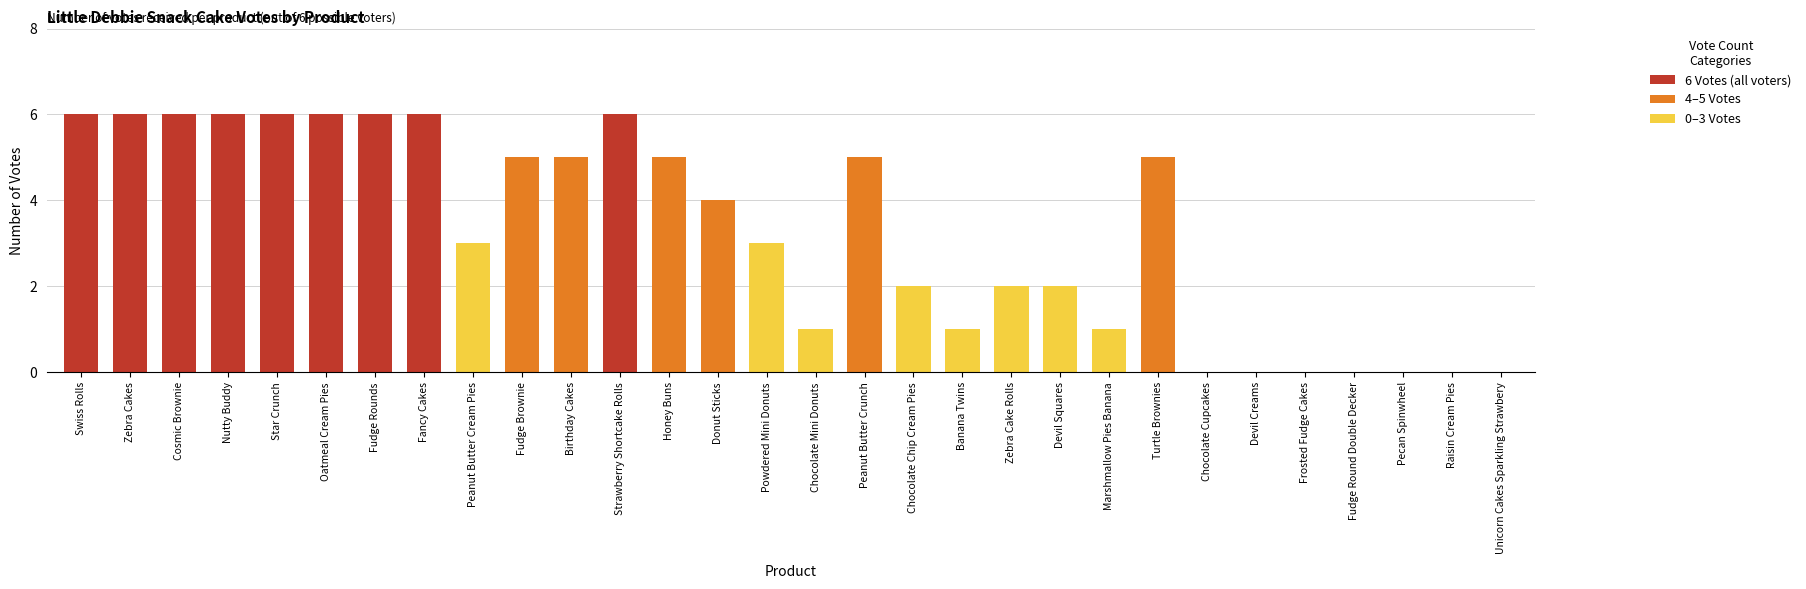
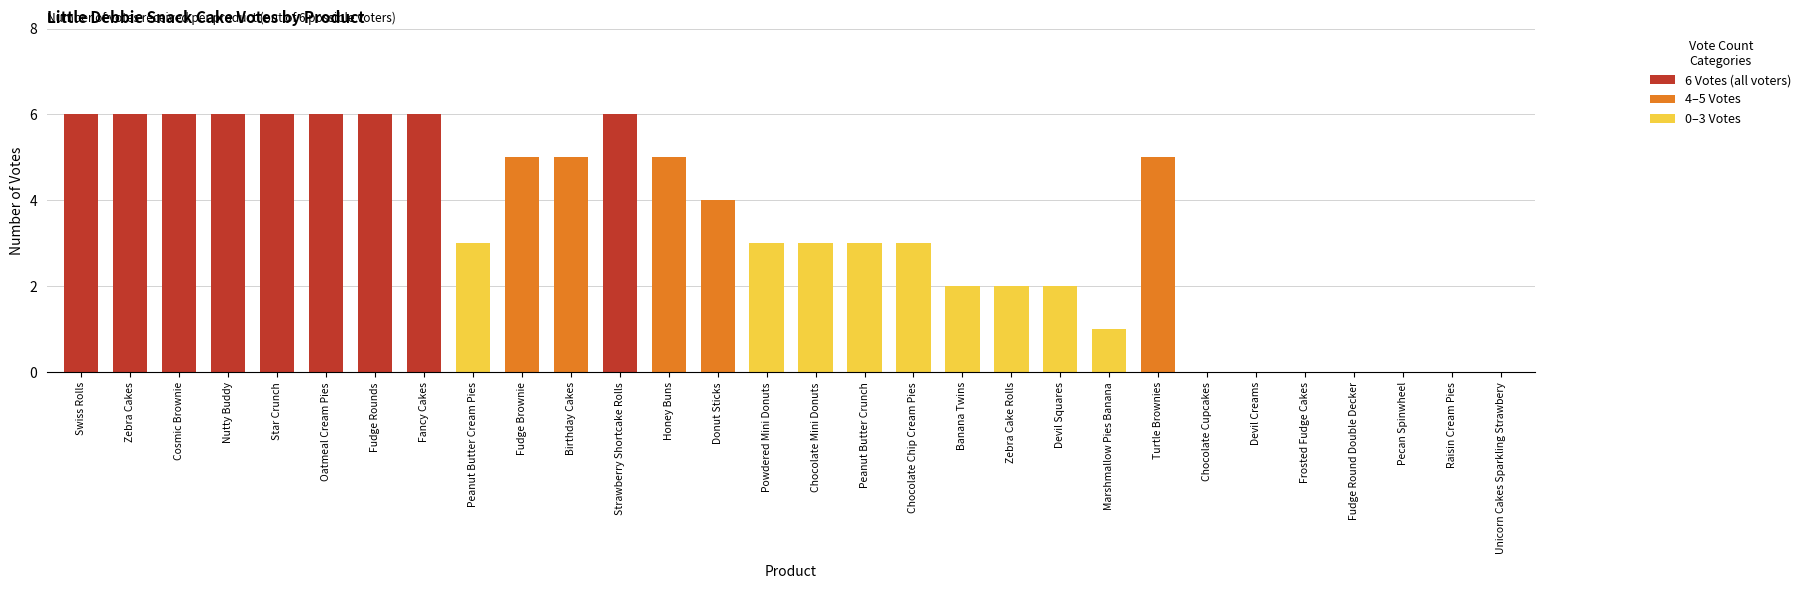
  {
    "Swiss Rolls": 6,
    "Zebra Cakes": 6,
    "Cosmic Brownie": 6,
    "Nutty Buddy": 6,
    "Star Crunch": 6,
    "Oatmeal Cream Pies": 6,
    "Fudge Rounds": 6,
    "Fancy Cakes": 6,
    "Peanut Butter Cream Pies": 3,
    "Fudge Brownie": 5,
    "Birthday Cakes": 5,
    "Strawberry Shortcake Rolls": 6,
    "Honey Buns": 5,
    "Donut Sticks": 4,
    "Powdered Mini Donuts": 3,
-   "Chocolate Mini Donuts": 1,
-   "Peanut Butter Crunch": 5,
-   "Chocolate Chip Cream Pies": 2,
-   "Banana Twins": 1,
+   "Chocolate Mini Donuts": 3,
+   "Peanut Butter Crunch": 3,
+   "Chocolate Chip Cream Pies": 3,
+   "Banana Twins": 2,
    "Zebra Cake Rolls": 2,
    "Devil Squares": 2,
    "Marshmallow Pies Banana": 1,
    "Turtle Brownies": 5,
    "Chocolate Cupcakes": 0,
    "Devil Creams": 0,
    "Frosted Fudge Cakes": 0,
    "Fudge Round Double Decker": 0,
    "Pecan Spinwheel": 0,
    "Raisin Cream Pies": 0,
    "Unicorn Cakes Sparkling Strawbery": 0
  }
